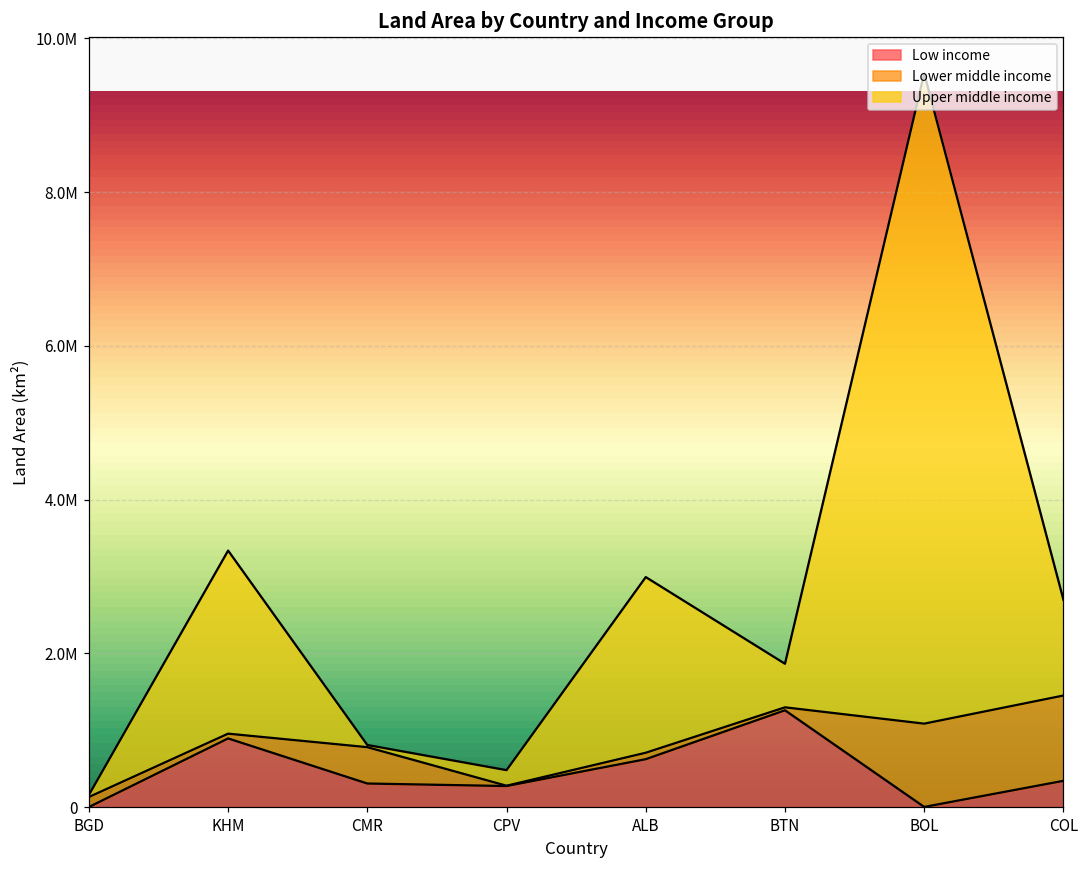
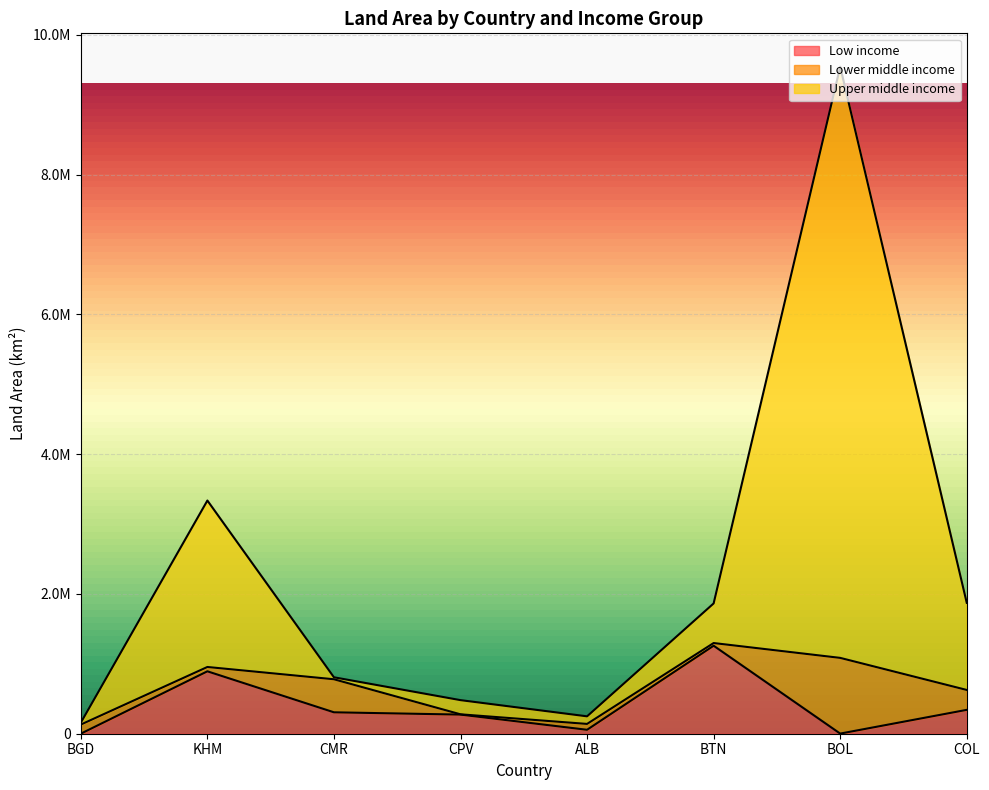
  {
    "Low income": {
      "BGD": 0,
      "KHM": 900000,
      "CMR": 300000,
-     "ALB": 600000,
+     "ALB": 100000,
      "BTN": 1300000,
      "BOL": 0,
      "COL": 300000
    },
    "Lower middle income": {
      "KHM": 100000,
      "ALB": 100000,
      "BTN": 0,
      "BOL": 1100000,
-     "COL": 1100000
+     "COL": 300000
    },
    "Upper middle income": {
      "KHM": 2400000,
      "CPV": 200000,
-     "ALB": 2300000,
+     "ALB": 100000,
      "BTN": 600000,
      "COL": 1200000
    }
  }
